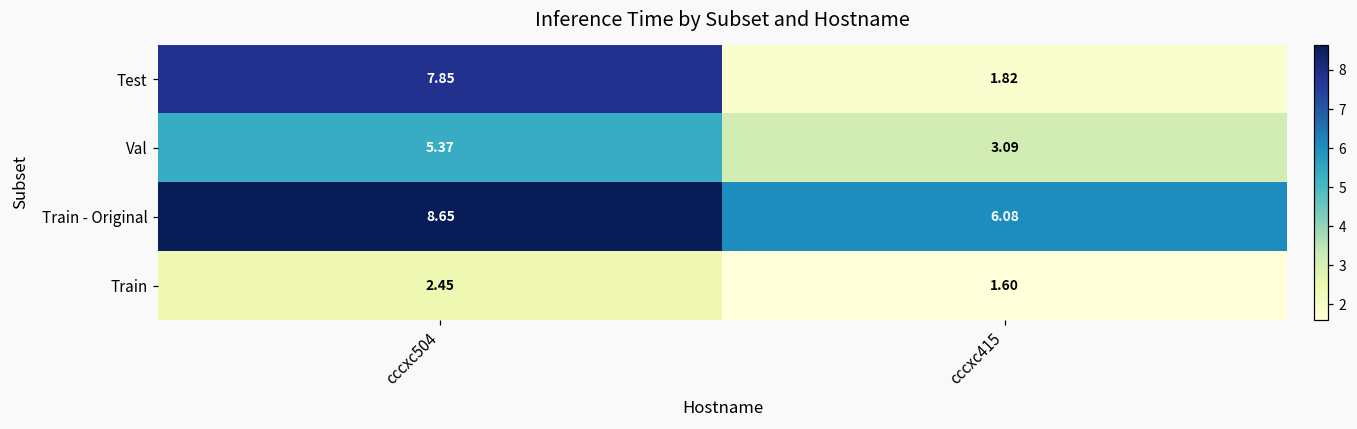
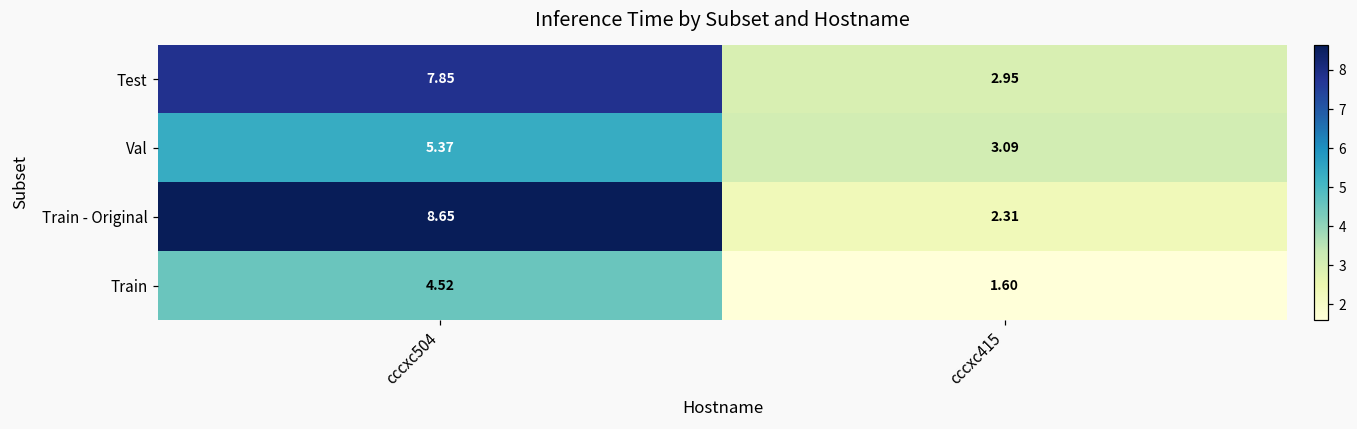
  {
    "Test": {
      "cccxc504": 7.85,
-     "cccxc415": 1.82
+     "cccxc415": 2.95
    },
    "Val": {
      "cccxc504": 5.37,
      "cccxc415": 3.09
    },
    "Train - Original": {
      "cccxc504": 8.65,
-     "cccxc415": 6.08
+     "cccxc415": 2.31
    },
    "Train": {
-     "cccxc504": 2.45,
+     "cccxc504": 4.52,
      "cccxc415": 1.60
    }
  }
